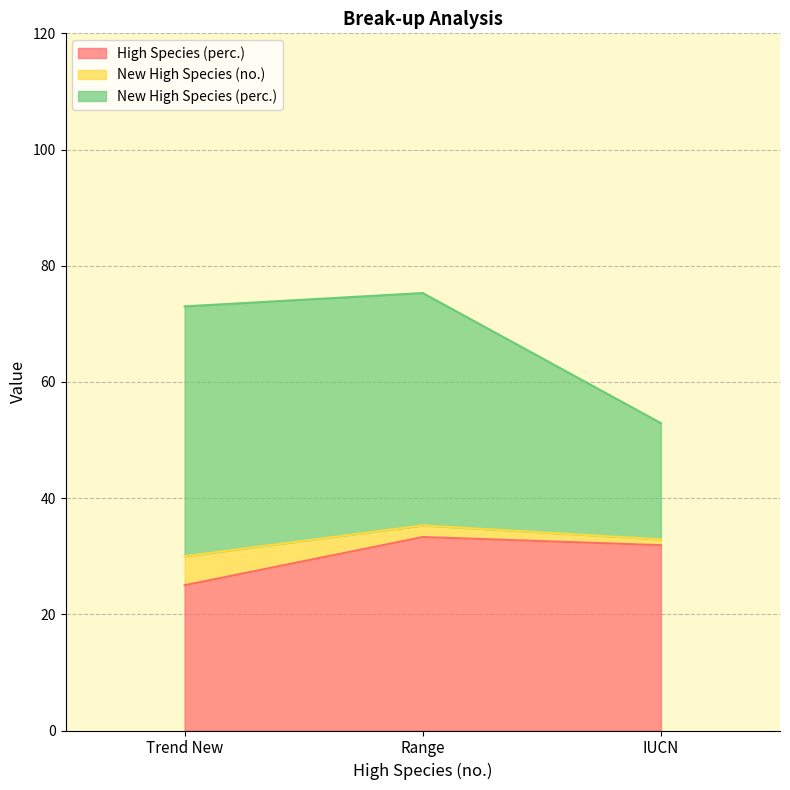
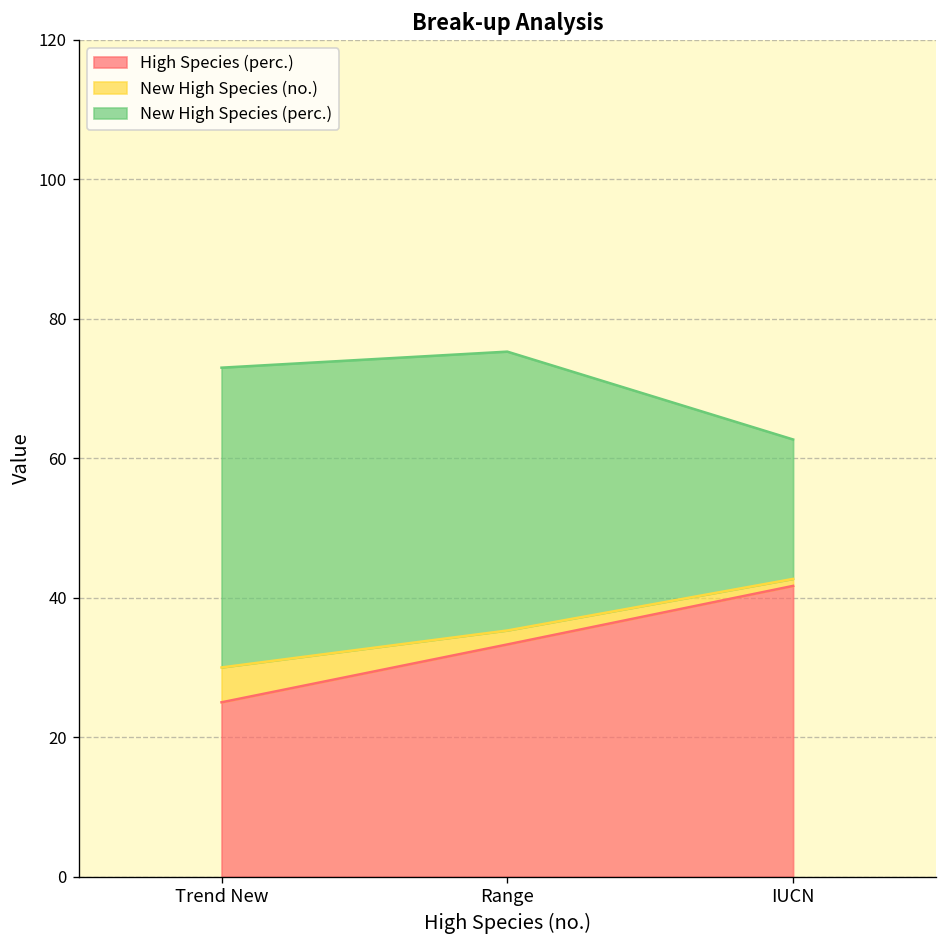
  {
    "High Species (perc.)": {
      "Trend New": 25,
      "Range": 33,
-     "IUCN": 32
+     "IUCN": 42
    },
    "New High Species (no.)": {
      "Trend New": 5,
      "Range": 2,
      "IUCN": 1
    },
    "New High Species (perc.)": {
      "Trend New": 43,
      "Range": 40,
      "IUCN": 20
    }
  }
